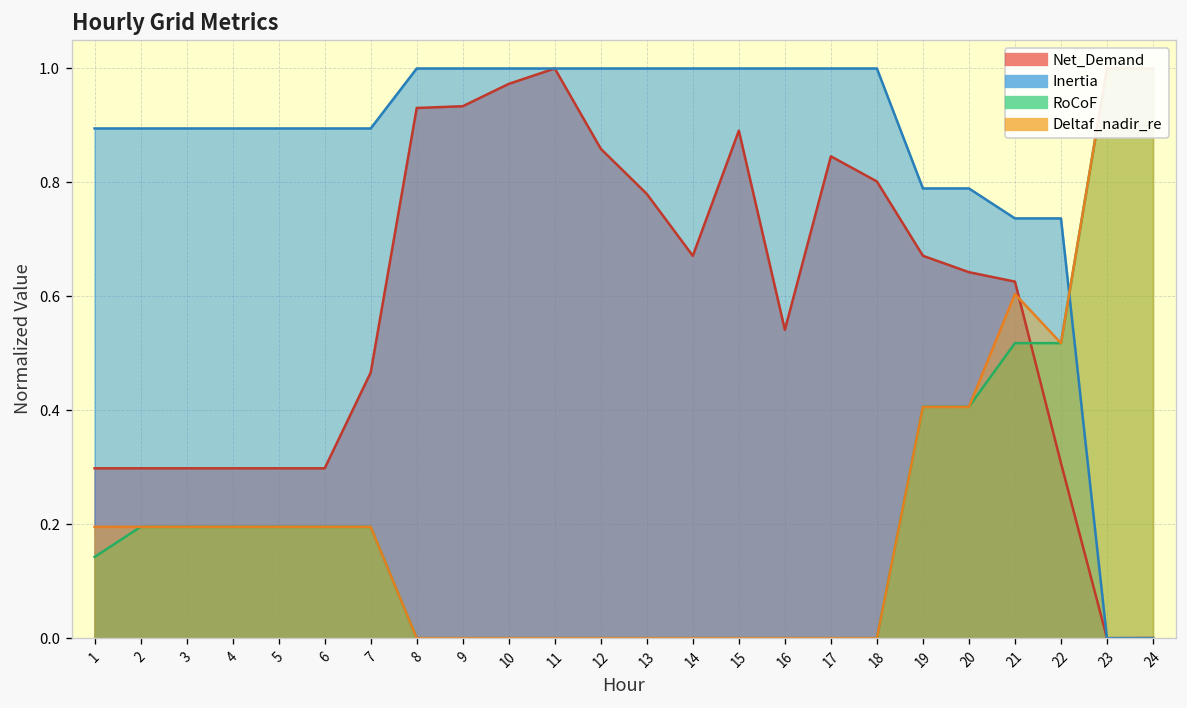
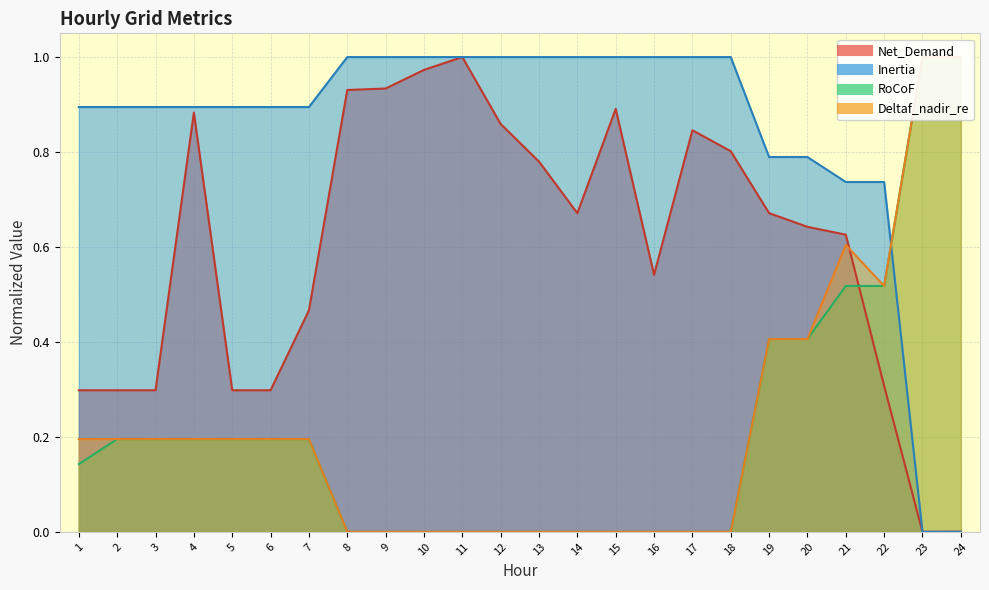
  {
    "Net_Demand": {
      "1": 0.30,
      "2": 0.30,
      "3": 0.30,
-     "4": 0.30,
+     "4": 0.88,
      "5": 0.30,
      "6": 0.30,
      "7": 0.47,
      "8": 0.93,
      "9": 0.93,
      "10": 0.97,
      "12": 0.86,
      "13": 0.78,
      "14": 0.67,
      "15": 0.89,
      "16": 0.54,
      "17": 0.85,
      "18": 0.80,
      "19": 0.67,
      "20": 0.64,
      "21": 0.63,
      "22": 0.31
    },
    "Inertia": {
      "1": 0.89,
      "2": 0.89,
      "3": 0.89,
      "4": 0.89,
      "5": 0.89,
      "6": 0.89,
      "7": 0.89,
      "8": 1.00,
      "9": 1.00,
      "10": 1.00,
      "12": 1.00,
      "13": 1.00,
      "14": 1.00,
      "15": 1.00,
      "16": 1.00,
      "17": 1.00,
      "18": 1.00,
      "19": 0.79,
      "20": 0.79,
      "21": 0.74,
      "22": 0.74
    },
    "RoCoF": {
      "1": 0.14,
      "21": 0.52
    },
    "Deltaf_nadir_re": {
      "1": 0.20,
      "21": 0.60
    }
  }
